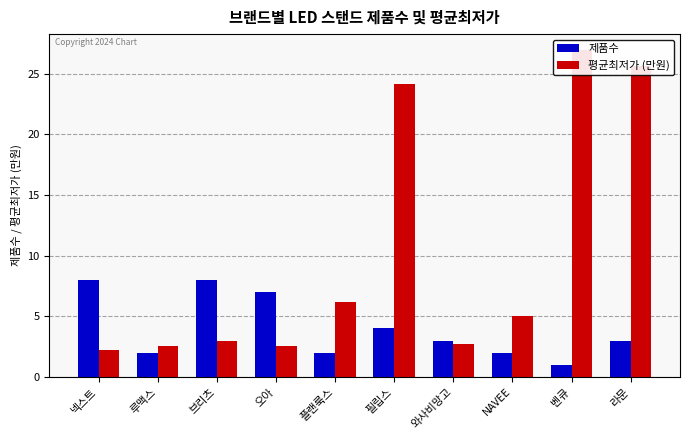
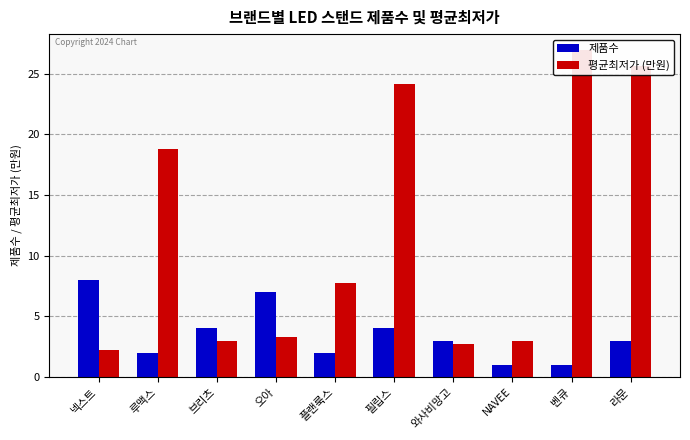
  {
    "제품수": {
      "넥스트": 8,
      "루맥스": 2,
-     "브리츠": 8,
+     "브리츠": 4,
      "오아": 7,
      "플랜룩스": 2,
      "필립스": 4,
      "와사비망고": 3,
-     "NAVEE": 2,
+     "NAVEE": 1,
      "벤큐": 1,
      "라문": 3
    },
    "평균최저가 (만원)": {
      "넥스트": 2.3,
-     "루맥스": 2.6,
+     "루맥스": 18.8,
      "브리츠": 3.0,
-     "오아": 2.5,
-     "플랜룩스": 6.2,
+     "오아": 3.3,
+     "플랜룩스": 7.8,
      "필립스": 24.2,
      "와사비망고": 2.7,
-     "NAVEE": 5.0
+     "NAVEE": 2.9
    }
  }
